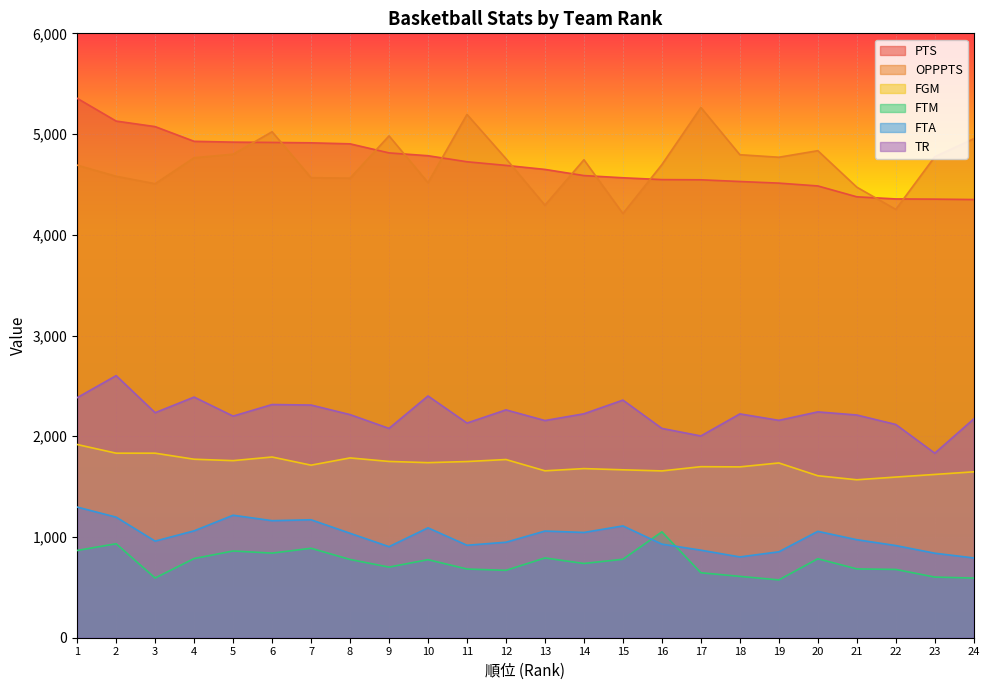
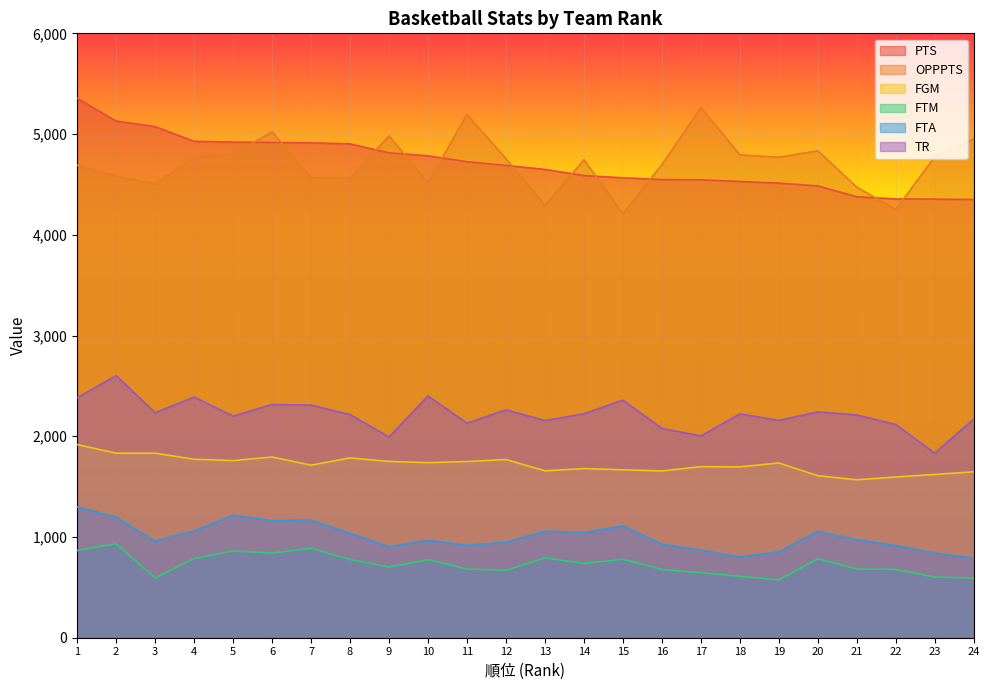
  {
    "FTM": {
      "1": "870",
      "2": "930",
      "3": "590",
      "4": "790",
      "5": "860",
      "6": "840",
      "7": "890",
      "8": "780",
      "9": "700",
      "10": "780",
      "11": "680",
      "12": "670",
      "13": "790",
      "14": "740",
      "15": "780",
-     "16": "1,050",
+     "16": "680",
      "17": "650",
      "18": "610",
      "19": "570",
      "20": "780",
      "21": "680",
      "22": "680",
      "23": "600",
      "24": "590"
    },
    "FTA": {
      "1": "1,300",
      "2": "1,200",
      "3": "960",
      "4": "1,060",
      "5": "1,220",
      "6": "1,160",
      "7": "1,170",
      "8": "1,040",
      "9": "900",
-     "10": "1,090",
+     "10": "970",
      "11": "920",
      "12": "950",
      "13": "1,060",
      "14": "1,050",
      "15": "1,110",
      "16": "930",
      "17": "870",
      "18": "800",
      "19": "850",
      "20": "1,060",
      "21": "970",
      "22": "920",
      "23": "840",
      "24": "790"
    },
    "TR": {
      "1": "2,380",
      "2": "2,600",
      "3": "2,230",
      "4": "2,390",
      "5": "2,200",
      "6": "2,320",
      "7": "2,310",
      "8": "2,220",
-     "9": "2,080",
+     "9": "1,990",
      "10": "2,400",
      "11": "2,130",
      "12": "2,260",
      "13": "2,160",
      "14": "2,220",
      "15": "2,360",
      "16": "2,080",
      "17": "2,000",
      "18": "2,220",
      "19": "2,160",
      "20": "2,240",
      "21": "2,210",
      "22": "2,120",
      "23": "1,830",
      "24": "2,170"
    }
  }
